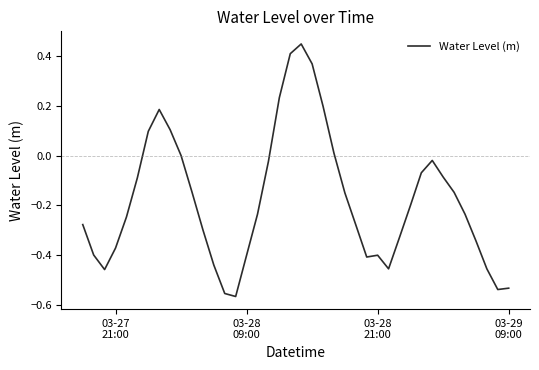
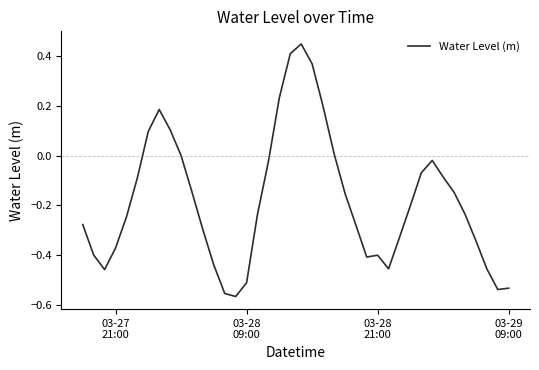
  {
    "03-27 21:00": -0.37,
-   "03-28 09:00": -0.40,
+   "03-28 09:00": -0.51,
    "03-28 21:00": -0.40,
    "03-29 09:00": -0.53
  }
